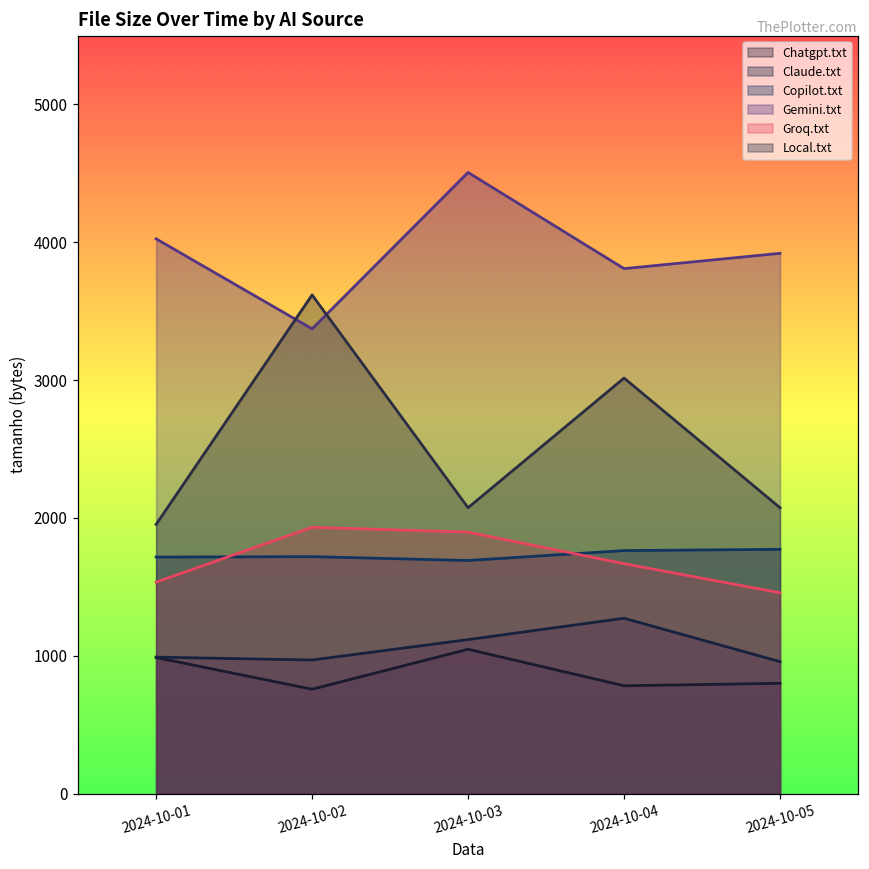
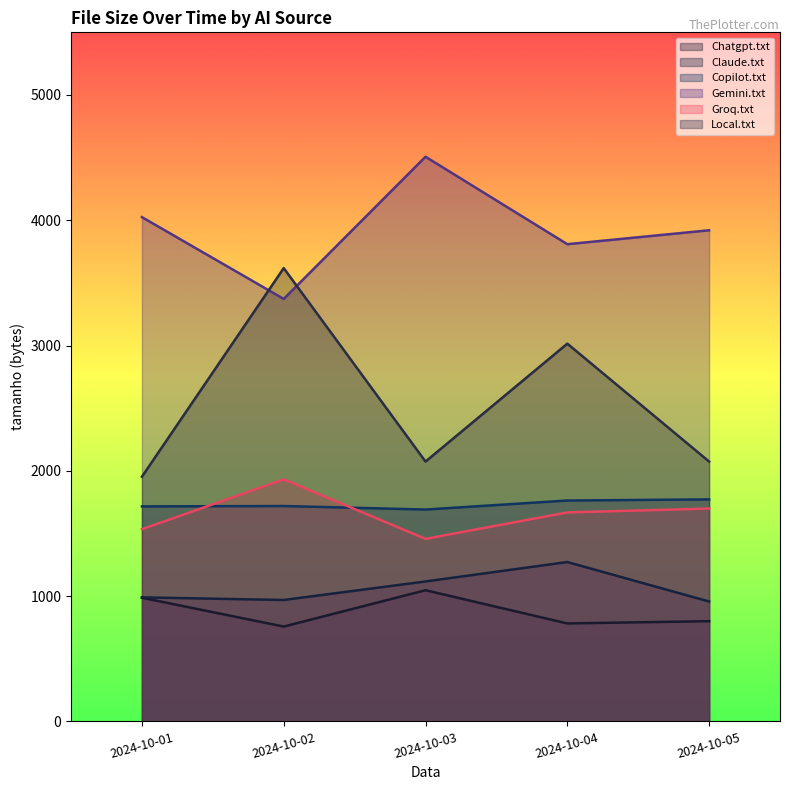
  {
    "Groq.txt": {
      "2024-10-01": 1530,
      "2024-10-02": 1930,
-     "2024-10-03": 1900,
+     "2024-10-03": 1460,
      "2024-10-04": 1670,
-     "2024-10-05": 1460
+     "2024-10-05": 1700
    }
  }
